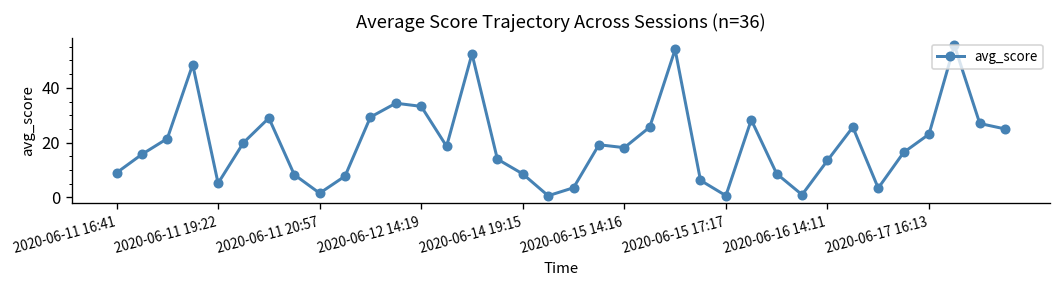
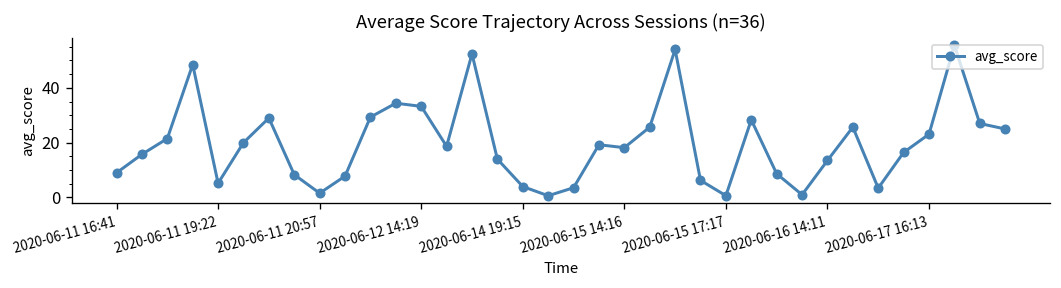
  {
    "2020-06-11 16:41": 9,
    "2020-06-11 19:22": 5,
    "2020-06-11 20:57": 2,
    "2020-06-12 14:19": 33,
-   "2020-06-14 19:15": 9,
+   "2020-06-14 19:15": 4,
    "2020-06-15 14:16": 18,
    "2020-06-15 17:17": 1,
    "2020-06-16 14:11": 14,
    "2020-06-17 16:13": 23
  }
